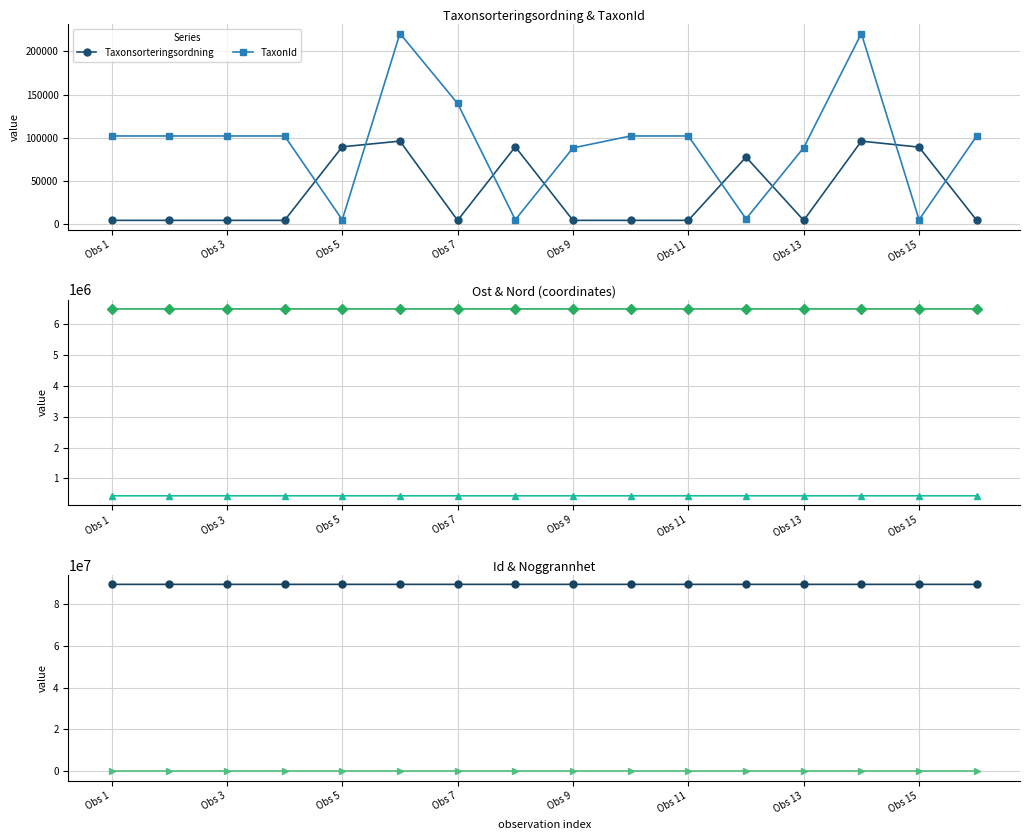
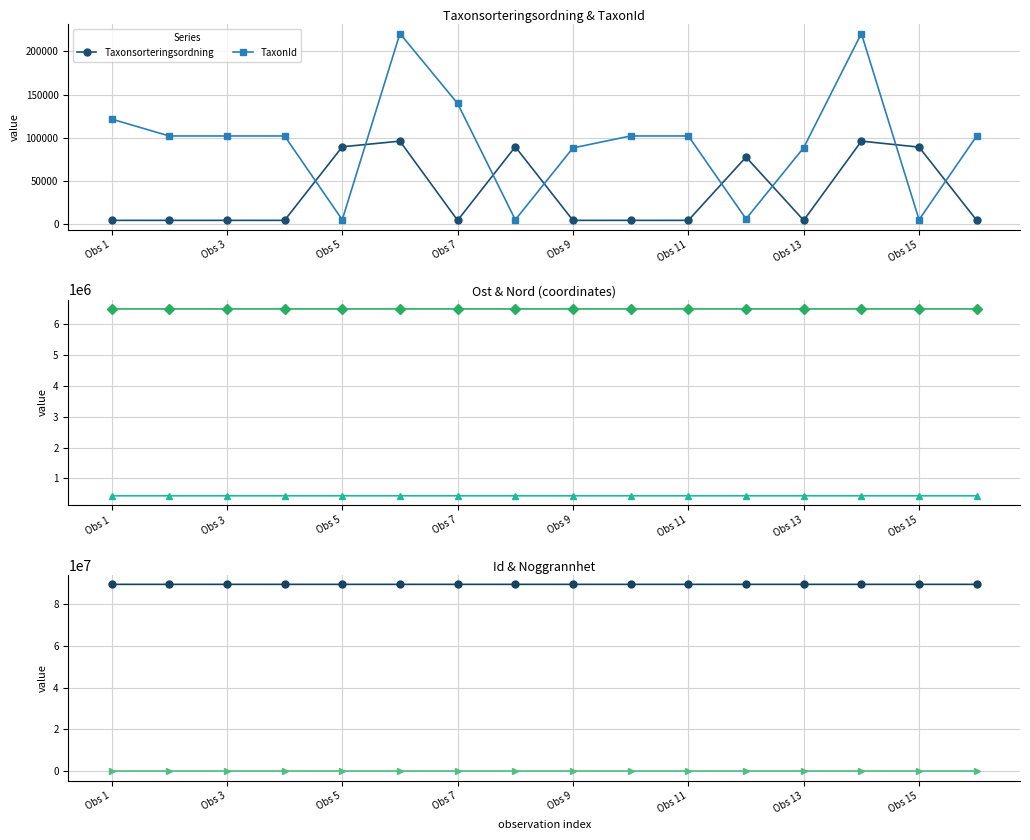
  {
    "Taxonsorteringsordning & TaxonId": {
      "Taxonsorteringsordning": {
        "Obs 1": 0,
        "Obs 3": 0,
        "Obs 5": 90000,
        "Obs 7": 0,
        "Obs 9": 0,
        "Obs 11": 0,
        "Obs 13": 0,
        "Obs 15": 90000
      },
      "TaxonId": {
-       "Obs 1": 100000,
+       "Obs 1": 120000,
        "Obs 3": 100000,
        "Obs 5": 10000,
        "Obs 7": 140000,
        "Obs 9": 90000,
        "Obs 11": 100000,
        "Obs 13": 90000,
        "Obs 15": 10000
      }
    }
  }
